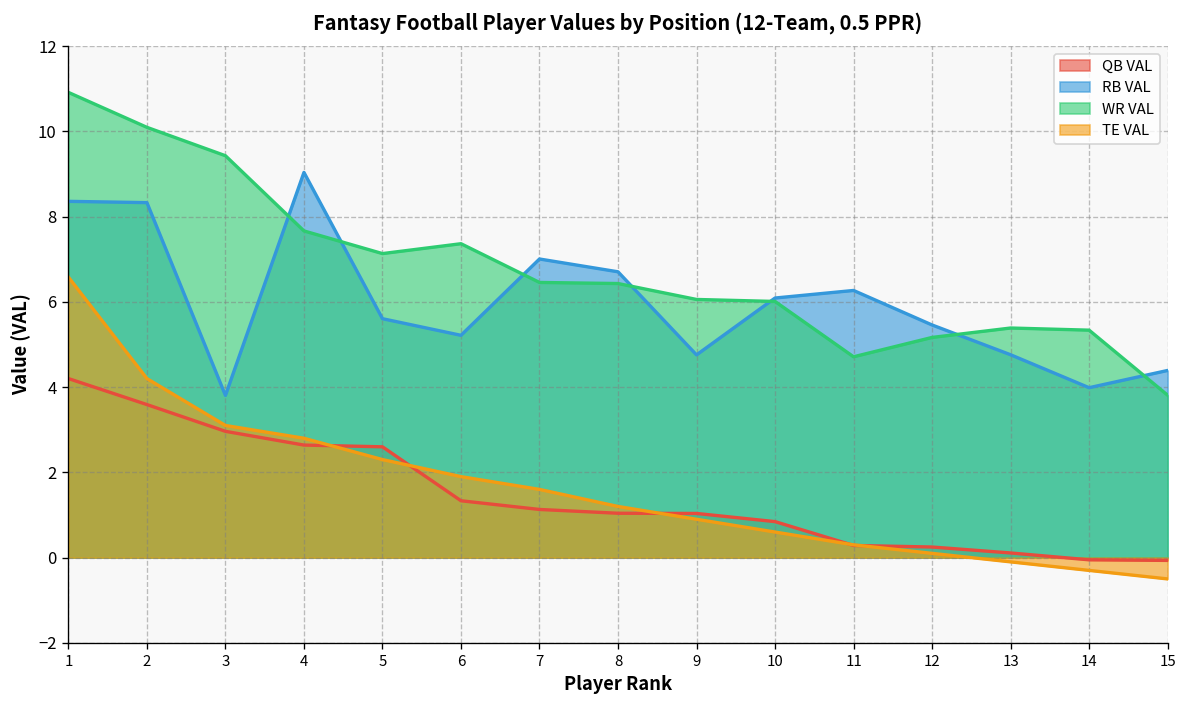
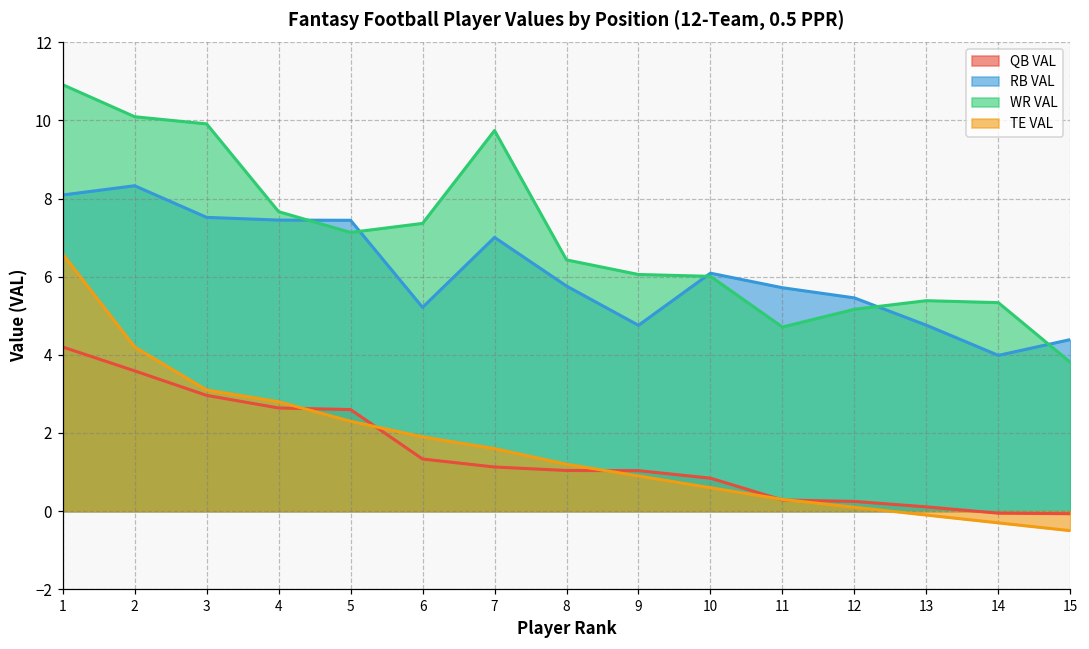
  {
    "RB VAL": {
-     "1": 8.4,
+     "1": 8.1,
      "2": 8.3,
-     "3": 3.8,
-     "4": 9.0,
-     "5": 5.6,
+     "3": 7.5,
+     "4": 7.4,
+     "5": 7.4,
      "6": 5.2,
      "7": 7.0,
-     "8": 6.7,
+     "8": 5.8,
      "9": 4.8,
      "10": 6.1,
-     "11": 6.3,
+     "11": 5.7,
      "12": 5.5,
      "13": 4.8,
      "14": 4.0,
      "15": 4.4
    },
    "WR VAL": {
      "1": 10.9,
      "2": 10.1,
-     "3": 9.4,
+     "3": 9.9,
      "4": 7.7,
      "5": 7.1,
      "6": 7.4,
-     "7": 6.5,
+     "7": 9.7,
      "8": 6.4,
      "9": 6.1,
      "10": 6.0,
      "11": 4.7,
      "12": 5.2,
      "13": 5.4,
      "14": 5.3,
      "15": 3.8
    }
  }
